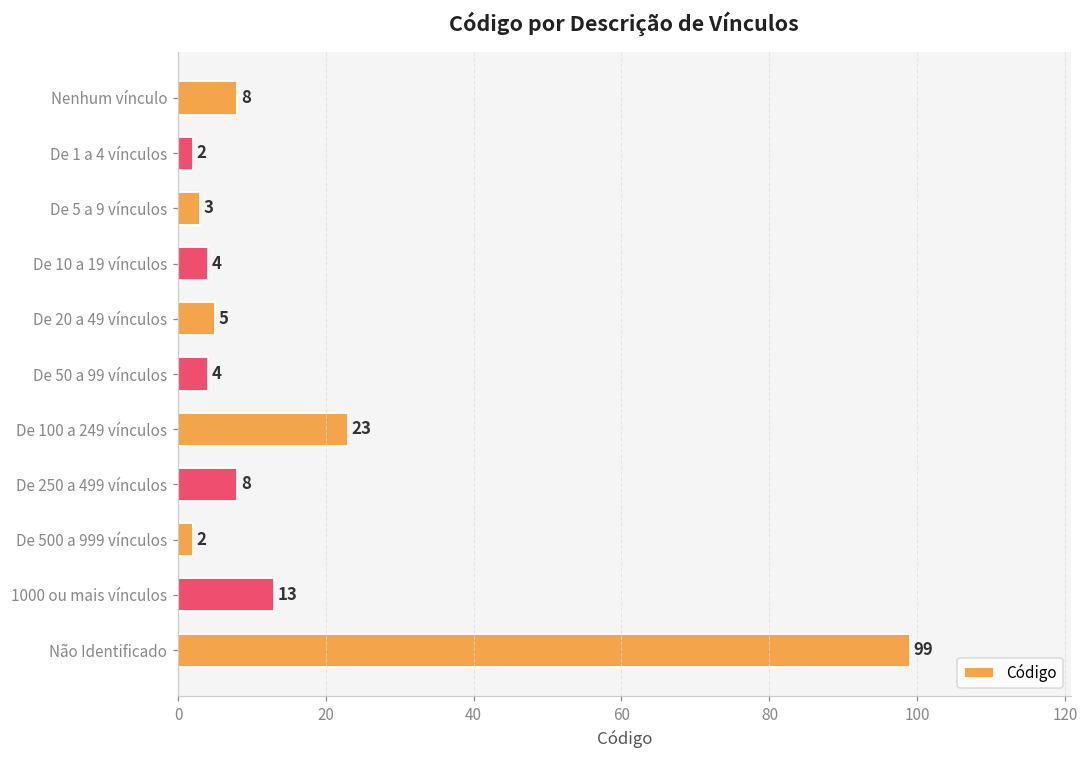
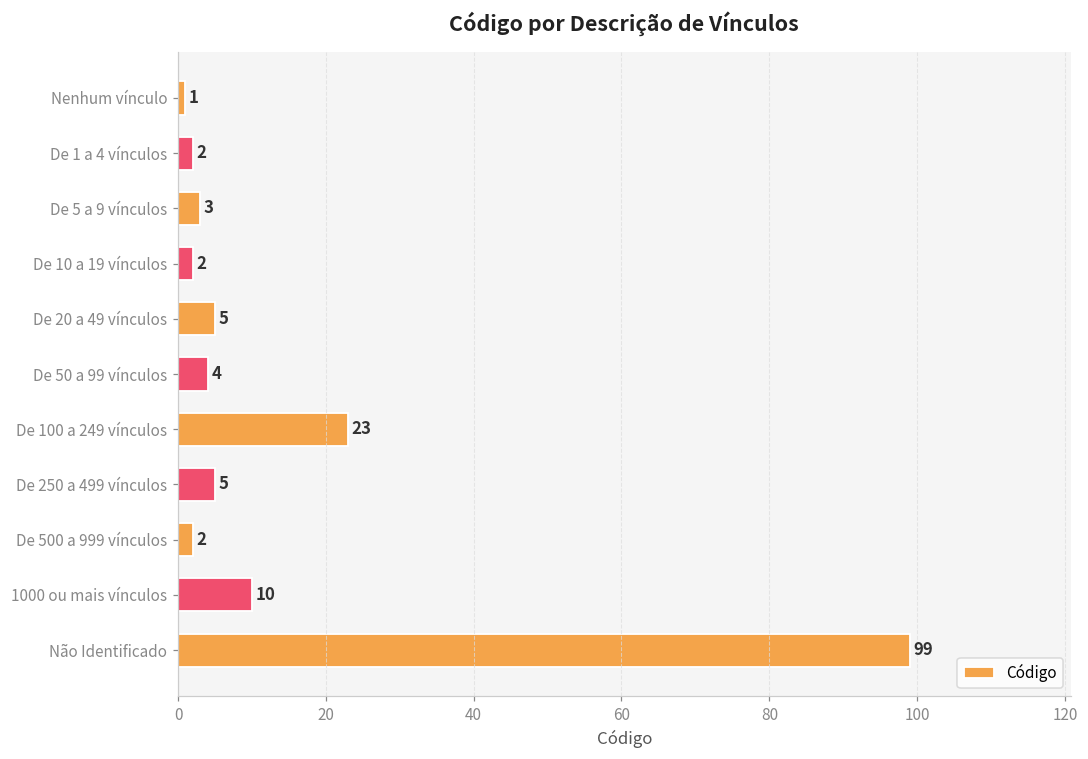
  {
-   "Nenhum vínculo": 8,
+   "Nenhum vínculo": 1,
    "De 1 a 4 vínculos": 2,
    "De 5 a 9 vínculos": 3,
-   "De 10 a 19 vínculos": 4,
+   "De 10 a 19 vínculos": 2,
    "De 20 a 49 vínculos": 5,
    "De 50 a 99 vínculos": 4,
    "De 100 a 249 vínculos": 23,
-   "De 250 a 499 vínculos": 8,
+   "De 250 a 499 vínculos": 5,
    "De 500 a 999 vínculos": 2,
-   "1000 ou mais vínculos": 13,
+   "1000 ou mais vínculos": 10,
    "Não Identificado": 99
  }
